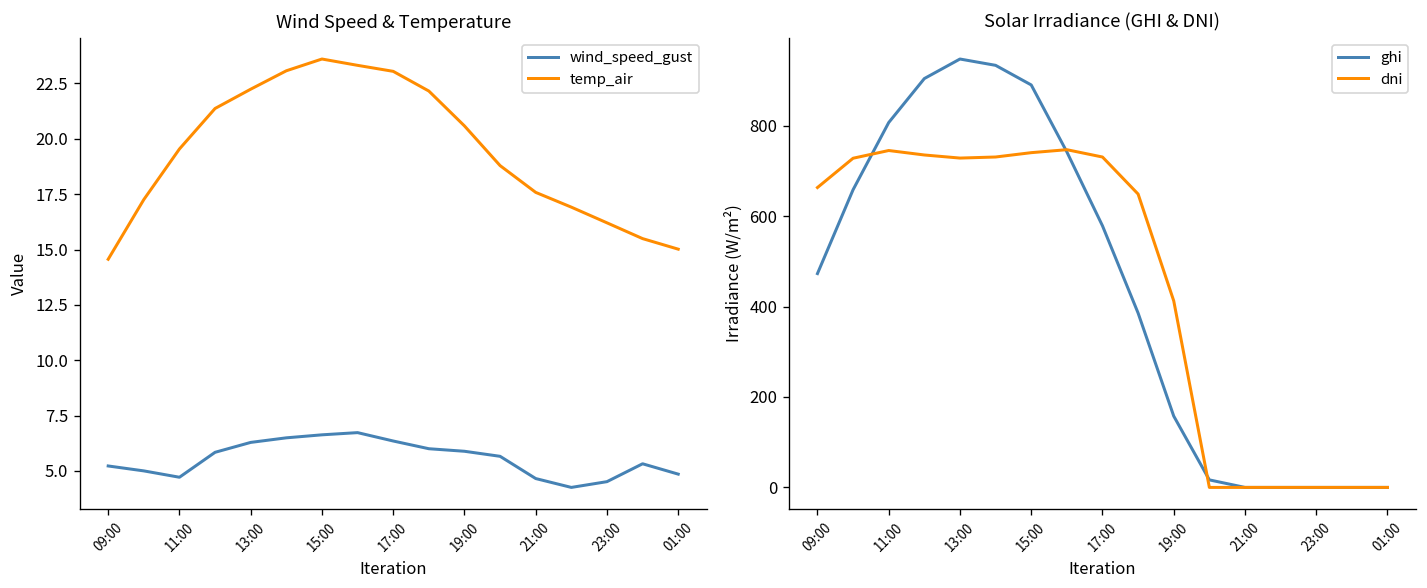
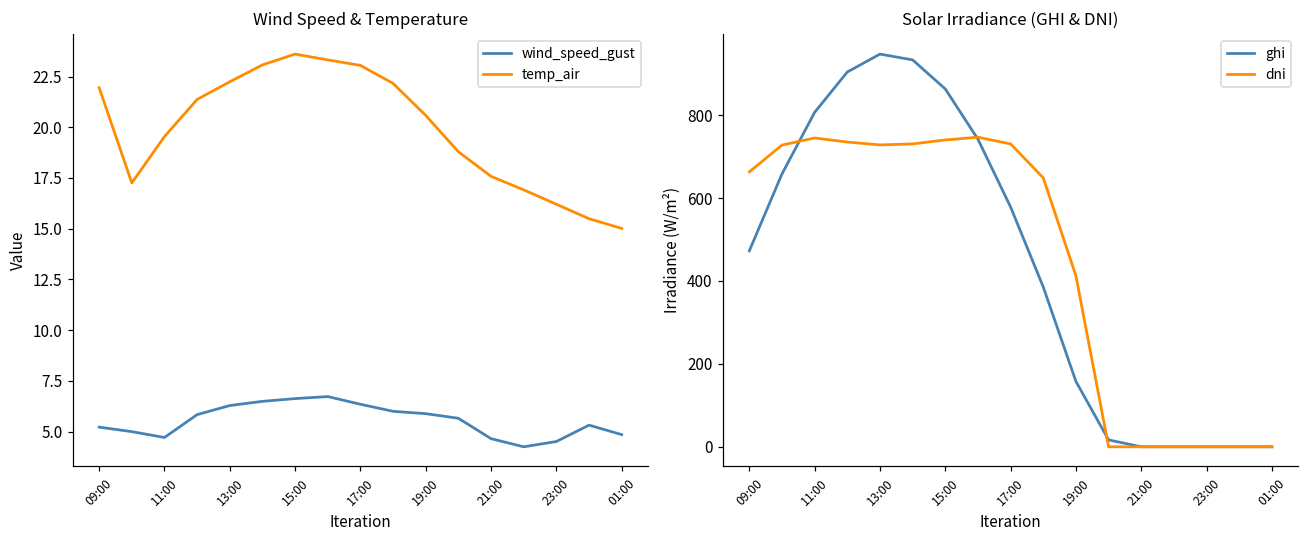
  {
    "Wind Speed & Temperature": {
      "wind_speed_gust": {
        "09:00": 5.2,
        "11:00": 4.7,
        "13:00": 6.3,
        "15:00": 6.6,
        "17:00": 6.4,
        "19:00": 5.9,
        "21:00": 4.7,
        "23:00": 4.5,
        "01:00": 4.9
      },
      "temp_air": {
-       "09:00": 14.6,
+       "09:00": 21.9,
        "11:00": 19.5,
        "13:00": 22.2,
        "15:00": 23.6,
        "17:00": 23.0,
        "19:00": 20.6,
        "21:00": 17.6,
        "23:00": 16.2,
        "01:00": 15.0
      }
    },
    "Solar Irradiance (GHI & DNI)": {
      "ghi": {
        "09:00": 470,
        "11:00": 810,
        "13:00": 950,
-       "15:00": 890,
+       "15:00": 860,
        "17:00": 580,
        "19:00": 160
      },
      "dni": {
        "09:00": 660,
        "11:00": 740,
        "13:00": 730,
        "15:00": 740,
        "17:00": 730,
        "19:00": 410
      }
    }
  }
